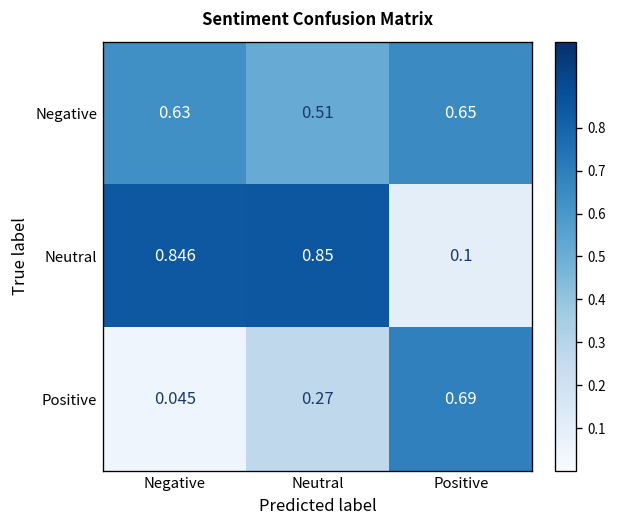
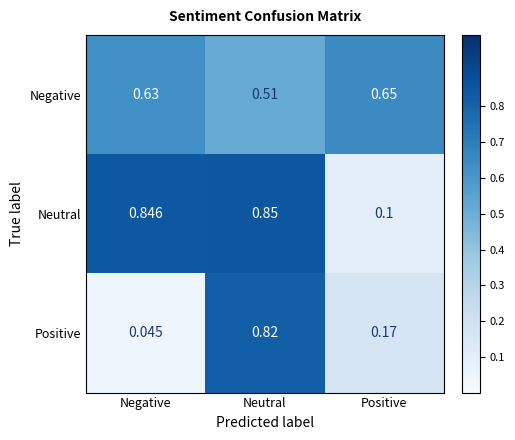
  {
    "Negative": {
      "Negative": 0.63,
      "Neutral": 0.51,
      "Positive": 0.65
    },
    "Neutral": {
      "Negative": 0.846,
      "Neutral": 0.85,
      "Positive": 0.1
    },
    "Positive": {
      "Negative": 0.045,
-     "Neutral": 0.27,
-     "Positive": 0.69
+     "Neutral": 0.82,
+     "Positive": 0.17
    }
  }
